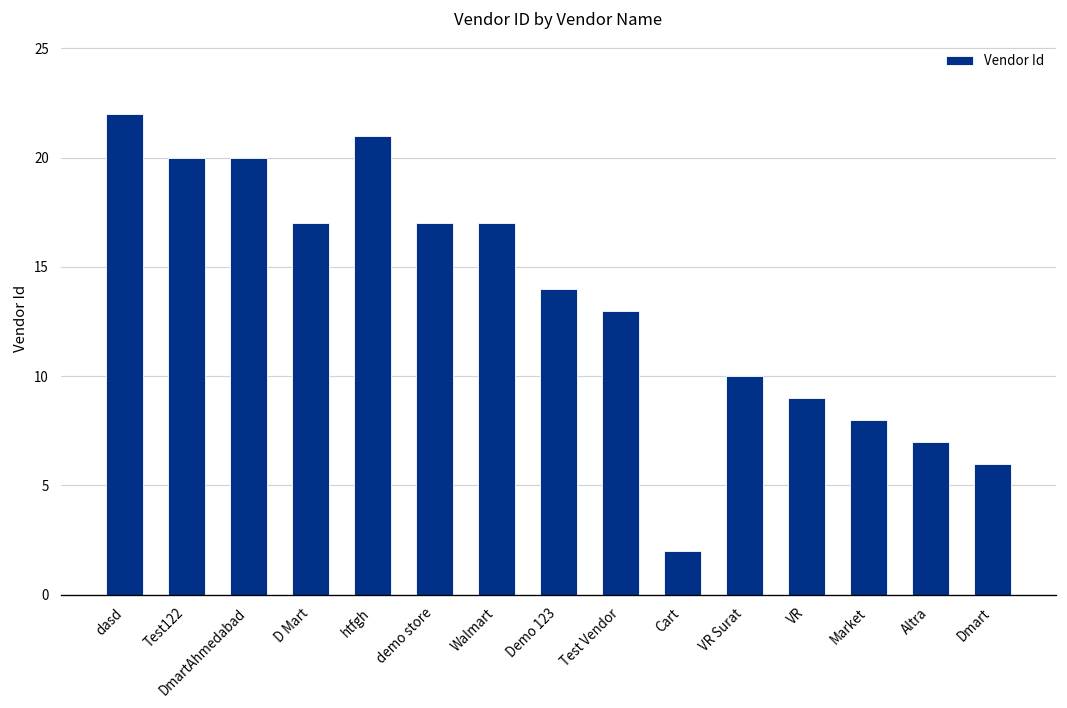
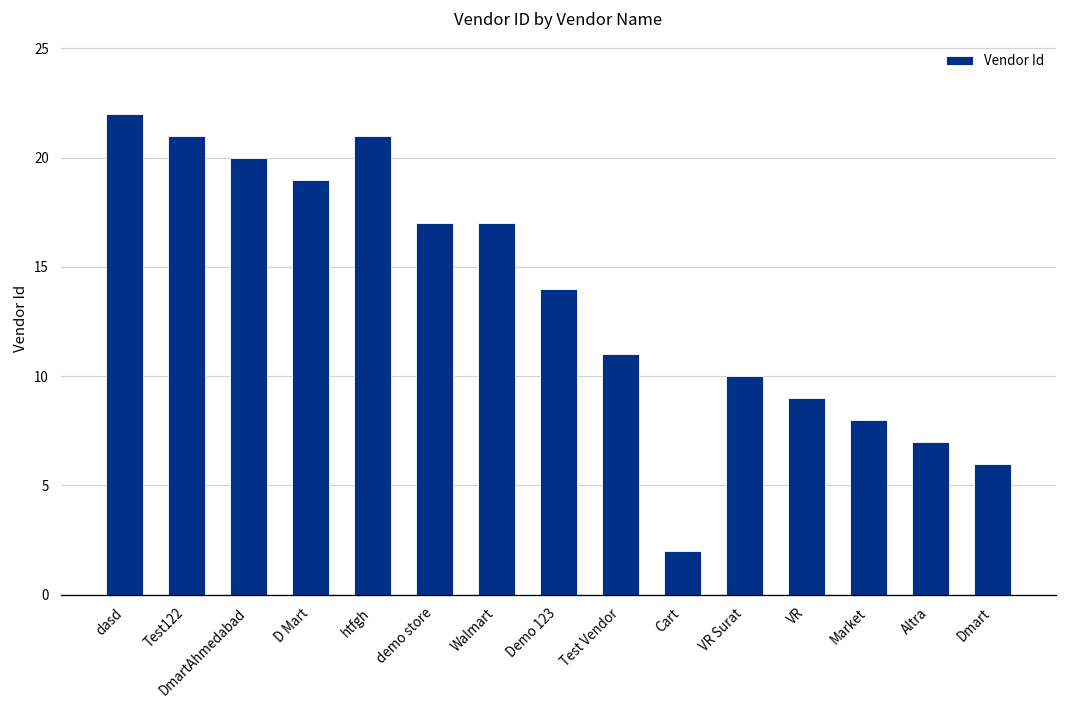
  {
    "dasd": 22,
-   "Test122": 20,
+   "Test122": 21,
    "DmartAhmedabad": 20,
-   "D Mart": 17,
+   "D Mart": 19,
    "htfgh": 21,
    "demo store": 17,
    "Walmart": 17,
    "Demo 123": 14,
-   "Test Vendor": 13,
+   "Test Vendor": 11,
    "Cart": 2,
    "VR Surat": 10,
    "VR": 9,
    "Market": 8,
    "Altra": 7,
    "Dmart": 6
  }
